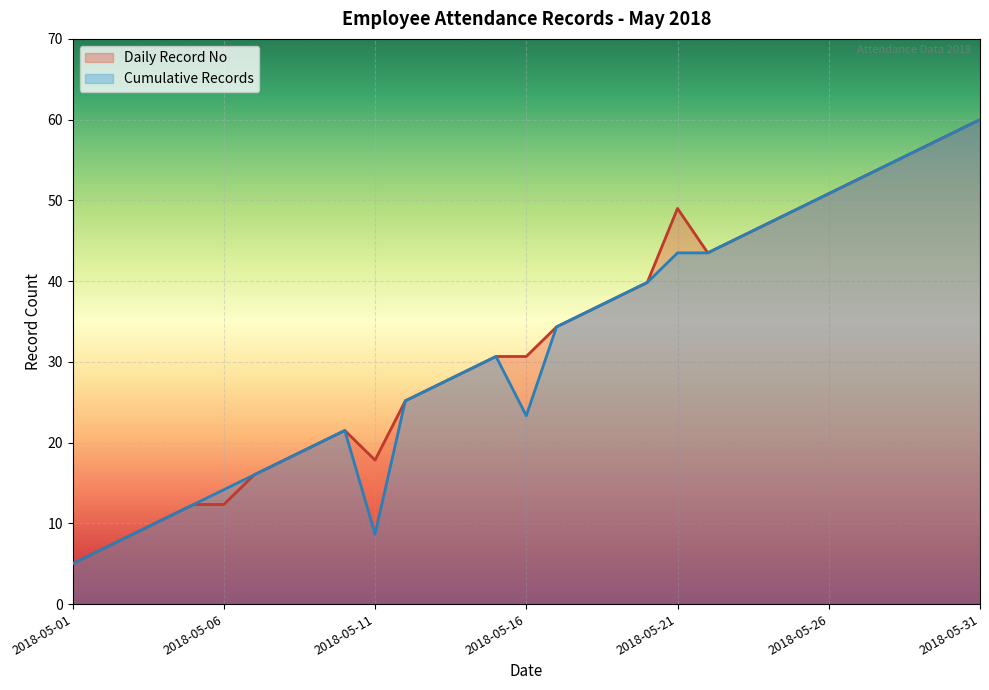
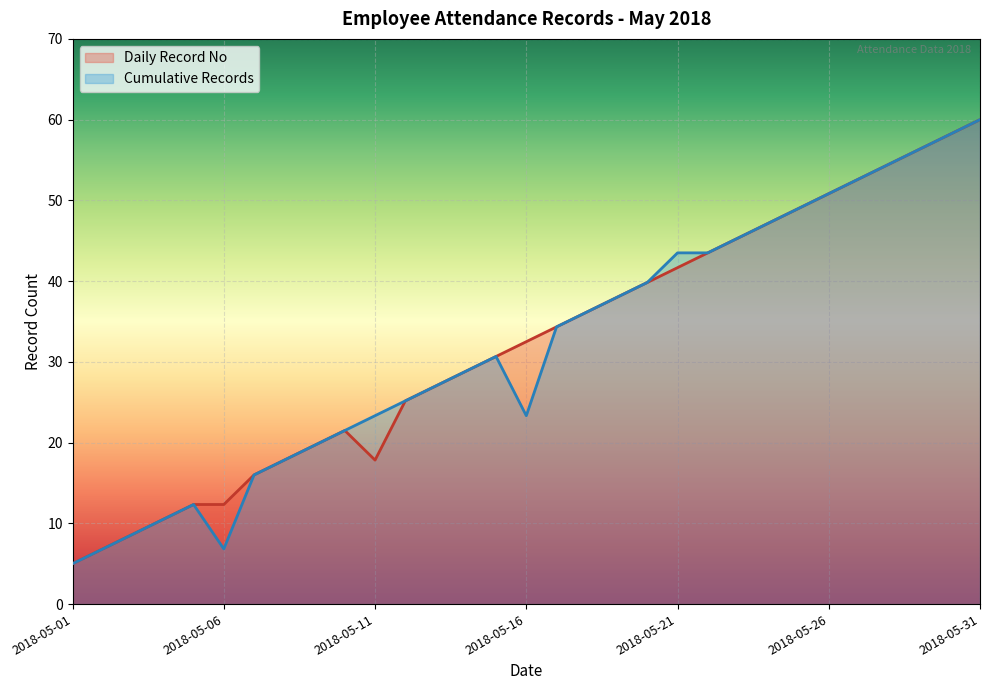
  {
    "Daily Record No": {
      "2018-05-06": 12,
      "2018-05-11": 18,
-     "2018-05-16": 31,
-     "2018-05-21": 49
+     "2018-05-16": 33,
+     "2018-05-21": 42
    },
    "Cumulative Records": {
-     "2018-05-06": 14,
-     "2018-05-11": 9,
+     "2018-05-06": 7,
+     "2018-05-11": 23,
      "2018-05-16": 23,
      "2018-05-21": 44
    }
  }
